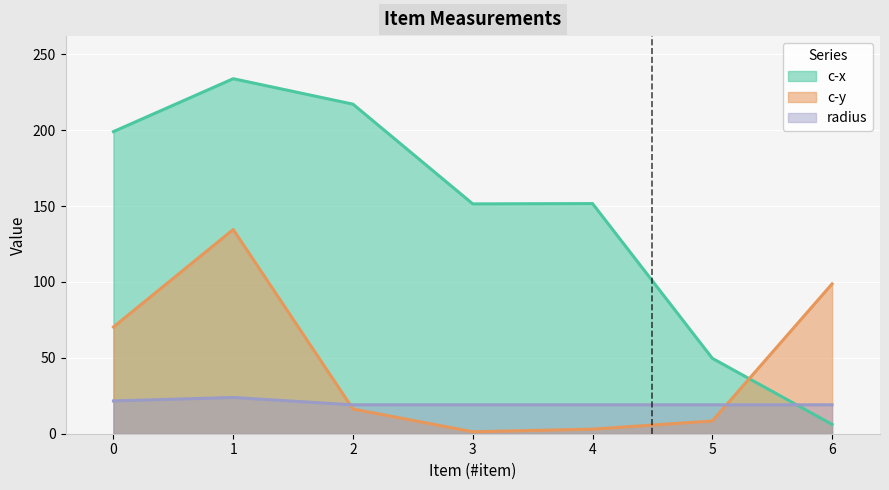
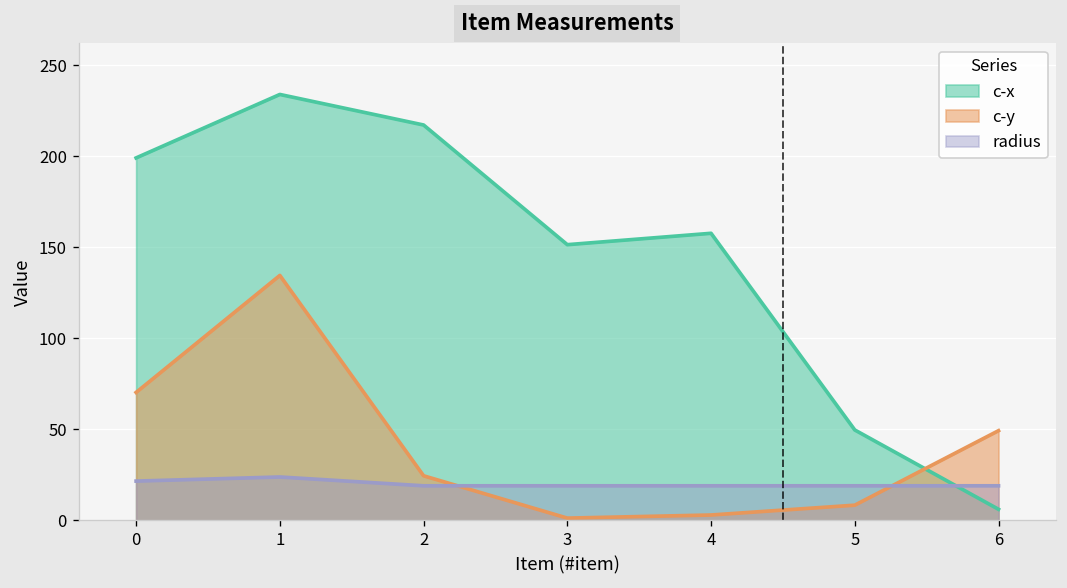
  {
    "c-x": {
      "0": 199,
      "1": 234,
      "2": 217,
      "3": 151,
-     "4": 152,
+     "4": 158,
      "5": 50,
      "6": 6
    },
    "c-y": {
      "0": 70,
      "1": 135,
-     "2": 16,
+     "2": 25,
      "3": 1,
      "4": 3,
      "5": 8,
-     "6": 99
+     "6": 49
    },
    "radius": {
      "0": 22,
      "1": 24,
      "2": 19,
      "3": 19,
      "4": 19,
      "5": 19,
      "6": 19
    }
  }
